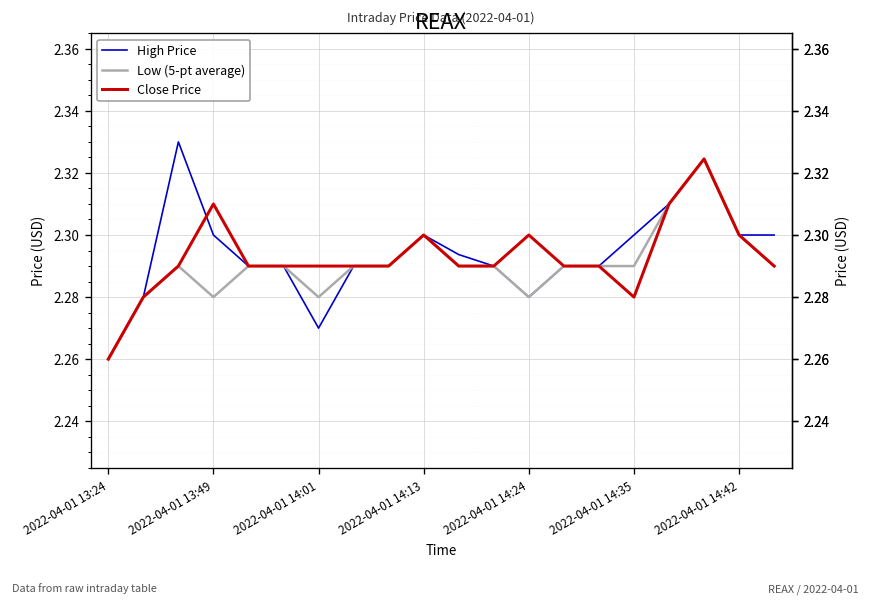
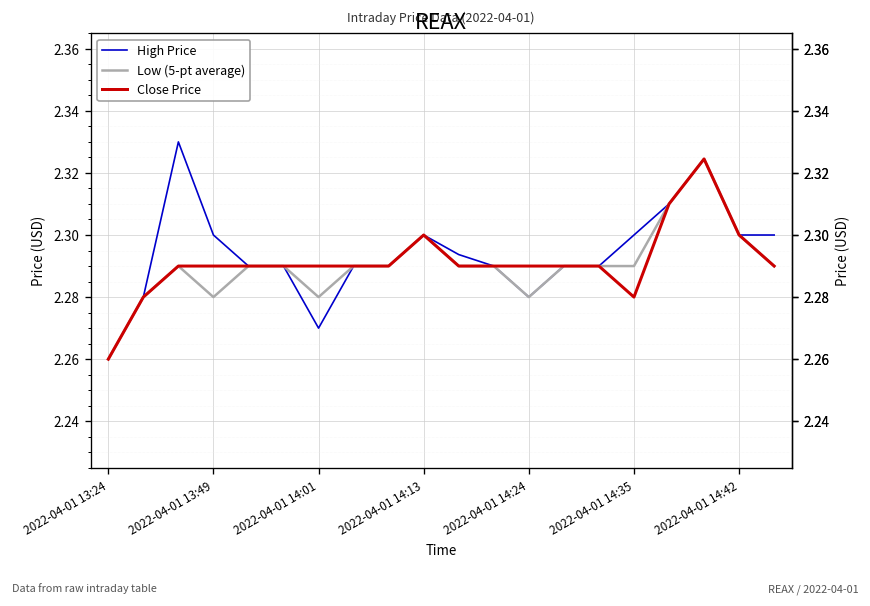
  {
    "High Price": {
      "2022-04-01 13:49": 2.30,
      "2022-04-01 14:01": 2.27,
      "2022-04-01 14:35": 2.30
    },
    "Low (5-pt average)": {
      "2022-04-01 13:49": 2.28,
      "2022-04-01 14:01": 2.28,
      "2022-04-01 14:35": 2.29
    },
    "Close Price": {
-     "2022-04-01 13:49": 2.31,
+     "2022-04-01 13:49": 2.29,
      "2022-04-01 14:01": 2.29,
-     "2022-04-01 14:24": 2.30,
+     "2022-04-01 14:24": 2.29,
      "2022-04-01 14:35": 2.28
    }
  }
